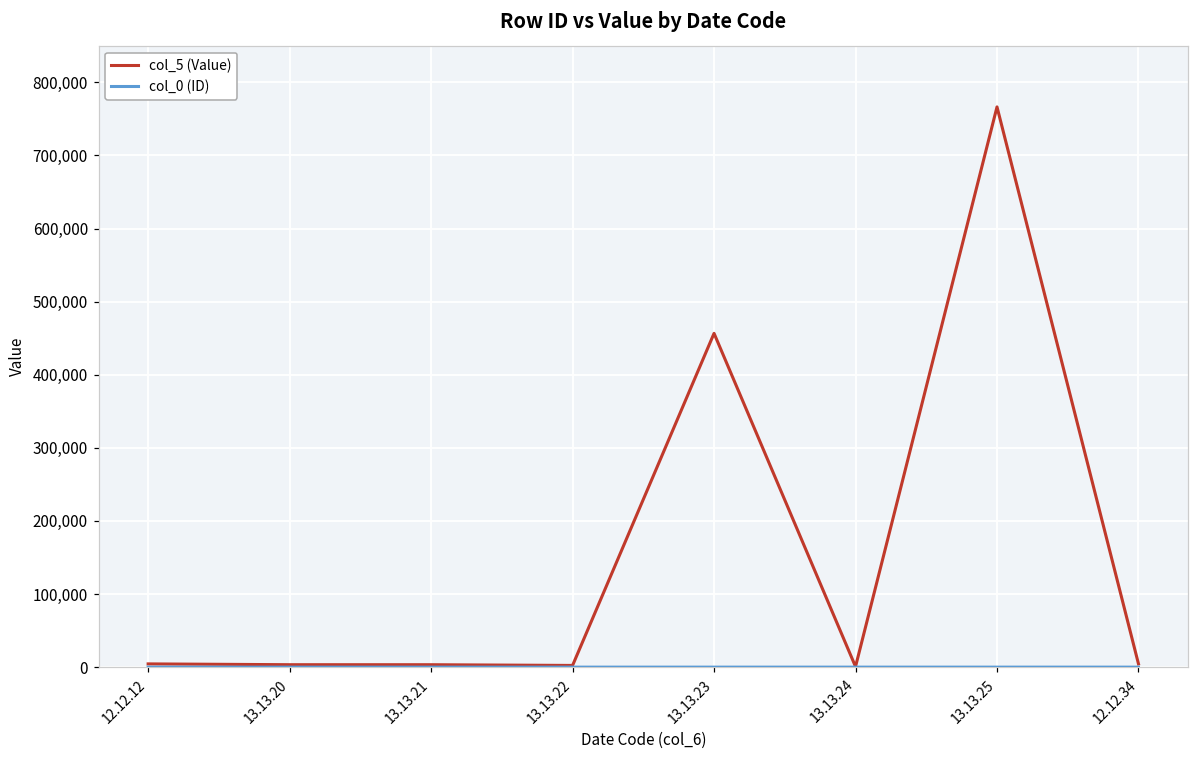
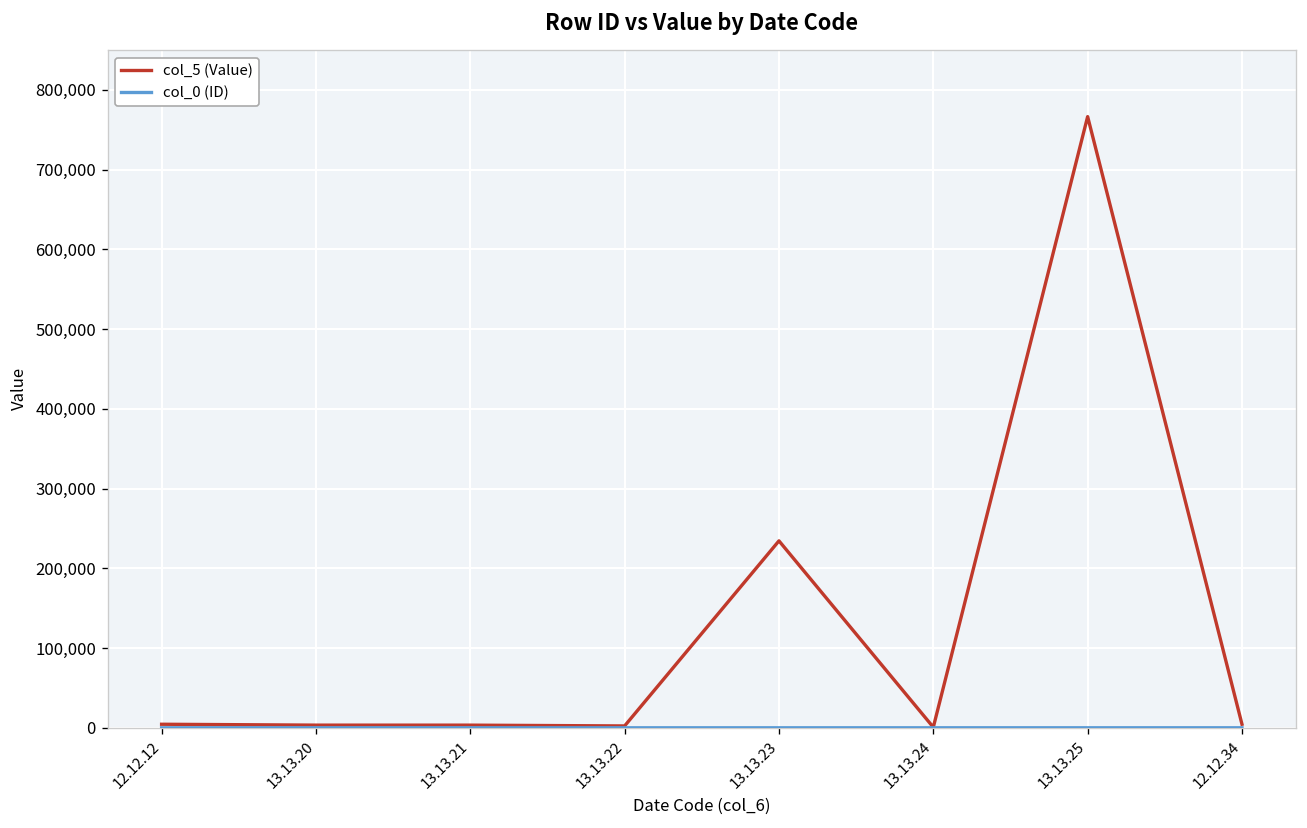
  {
    "col_5 (Value)": {
      "12.12.12": "0",
-     "13.13.23": "460,000",
+     "13.13.23": "230,000",
      "13.13.25": "770,000",
      "12.12.34": "0"
    },
    "col_0 (ID)": {
      "12.12.12": "0",
      "13.13.23": "0",
      "13.13.25": "0",
      "12.12.34": "0"
    }
  }
